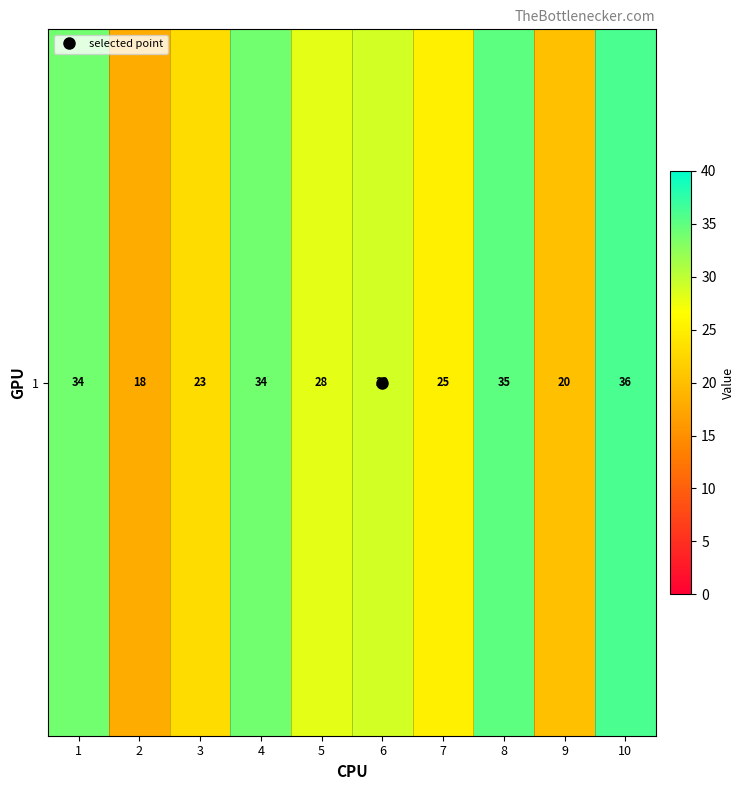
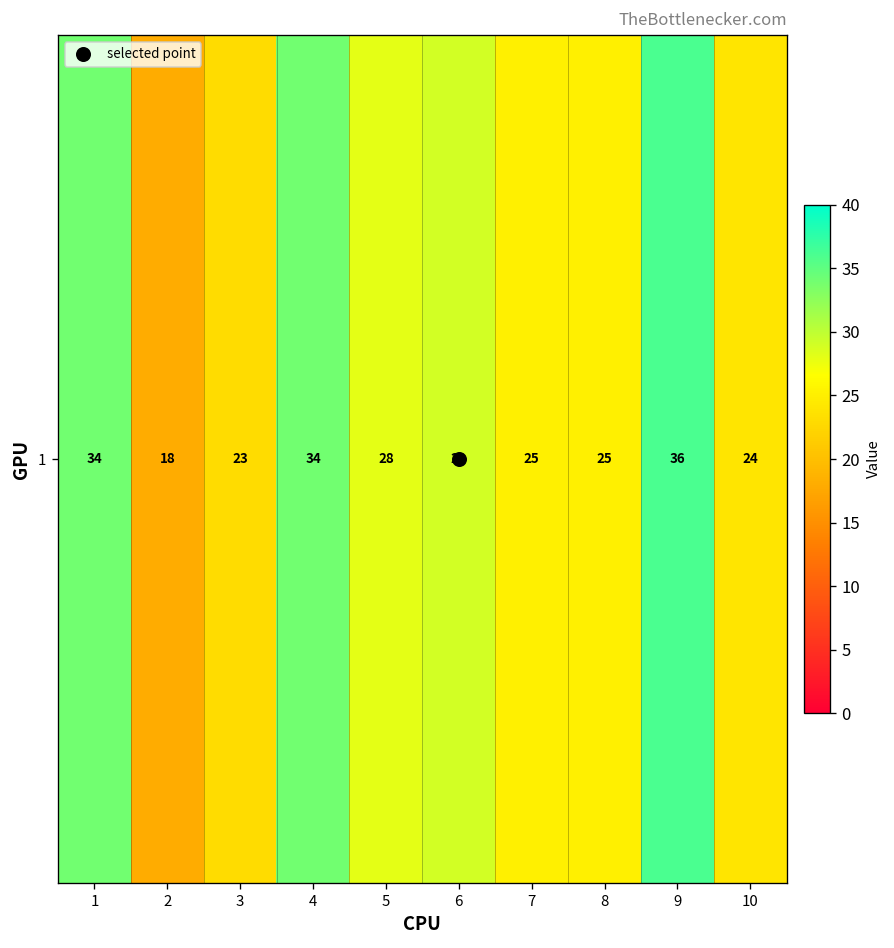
  {
    "1": {
      "1": 34,
      "2": 18,
      "3": 23,
      "4": 34,
      "5": 28,
      "7": 25,
-     "8": 35,
-     "9": 20,
-     "10": 36
+     "8": 25,
+     "9": 36,
+     "10": 24
    }
  }
